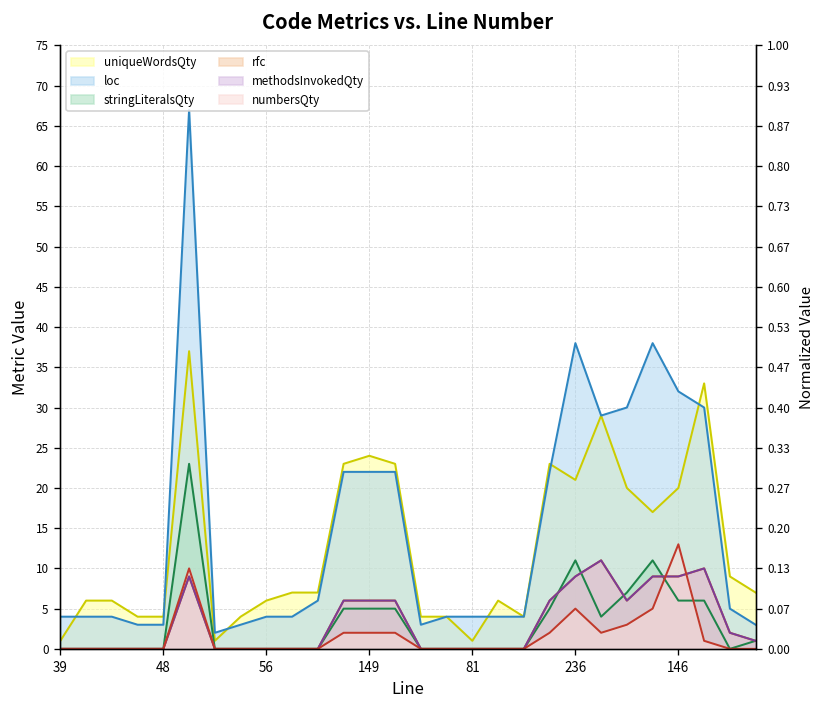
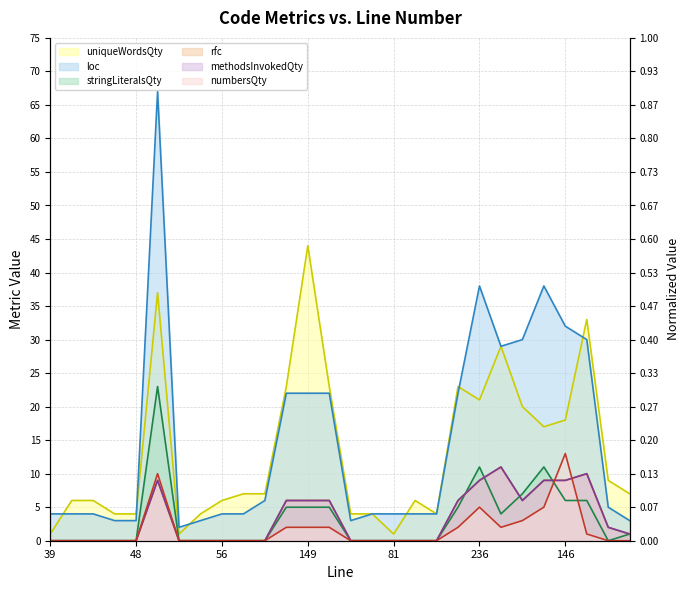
  {
    "uniqueWordsQty": {
      "39": 1,
      "48": 4,
      "56": 6,
-     "149": 24,
+     "149": 44,
      "81": 1,
      "236": 21,
-     "146": 20
+     "146": 18
    }
  }
